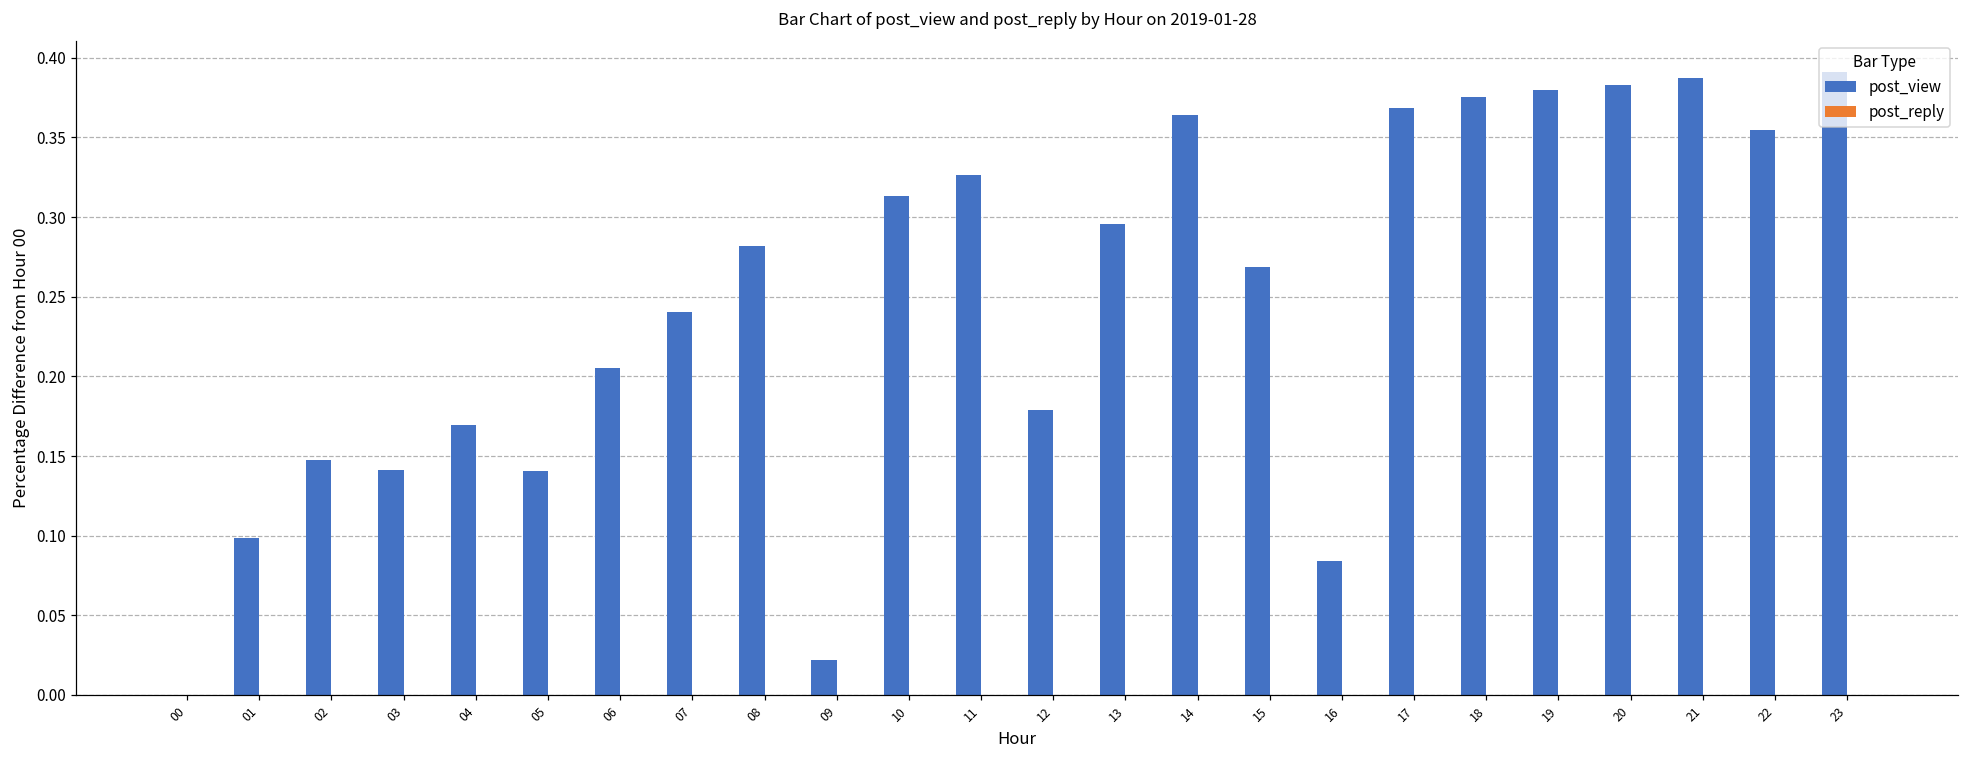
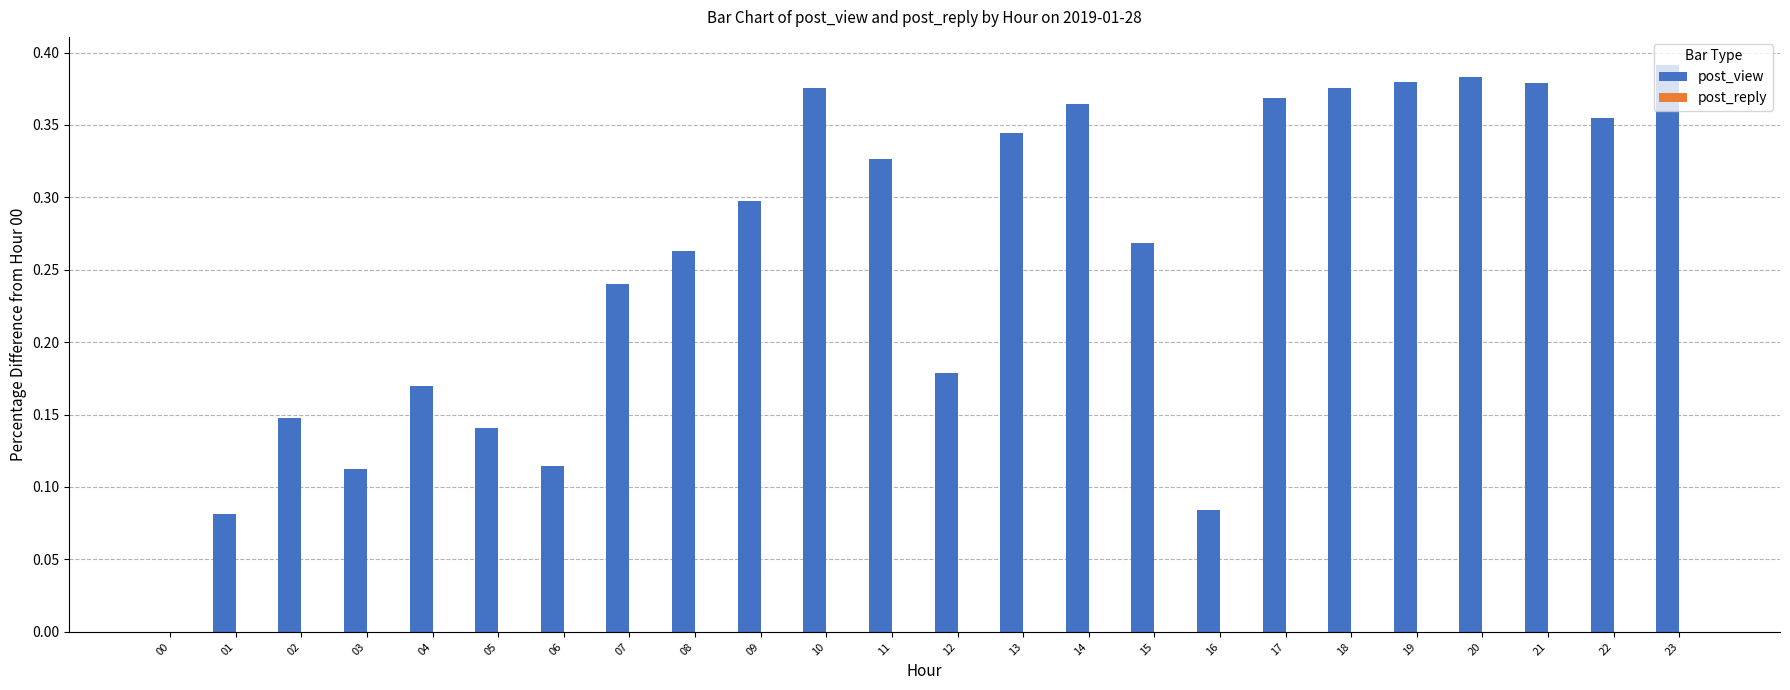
  {
    "post_view": {
      "00": 0.000,
-     "01": 0.099,
+     "01": 0.081,
      "02": 0.148,
-     "03": 0.142,
+     "03": 0.112,
      "04": 0.170,
      "05": 0.140,
-     "06": 0.205,
+     "06": 0.114,
      "07": 0.240,
-     "08": 0.282,
-     "09": 0.022,
-     "10": 0.313,
+     "08": 0.263,
+     "09": 0.298,
+     "10": 0.376,
      "11": 0.327,
      "12": 0.179,
-     "13": 0.296,
+     "13": 0.344,
      "14": 0.364,
      "15": 0.268,
      "16": 0.084,
      "17": 0.368,
      "18": 0.376,
      "19": 0.380,
      "20": 0.383,
-     "21": 0.387,
+     "21": 0.379,
      "22": 0.355
    },
    "post_reply": {
      "00": 0.000,
      "01": 0.000,
      "02": 0.000,
      "03": 0.000,
      "04": 0.000,
      "05": 0.000,
      "06": 0.000,
      "07": 0.000,
      "08": 0.000,
      "09": 0.000,
      "10": 0.000,
      "11": 0.000,
      "12": 0.000,
      "13": 0.000,
      "14": 0.000,
      "15": 0.000,
      "16": 0.000,
      "17": 0.000,
      "18": 0.000,
      "19": 0.000,
      "20": 0.000,
      "21": 0.000,
      "22": 0.000,
      "23": 0.000
    }
  }
